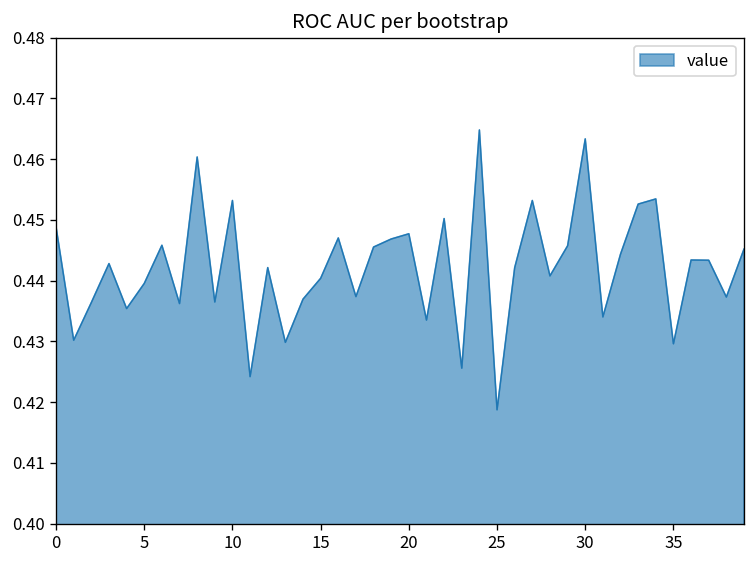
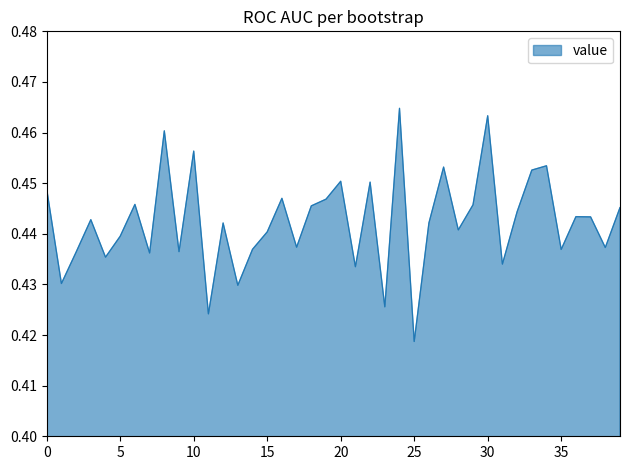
  {
    "0": 0.449,
    "5": 0.440,
-   "10": 0.453,
+   "10": 0.456,
    "15": 0.440,
-   "20": 0.448,
+   "20": 0.450,
    "25": 0.419,
    "30": 0.463,
-   "35": 0.430
+   "35": 0.437
  }
